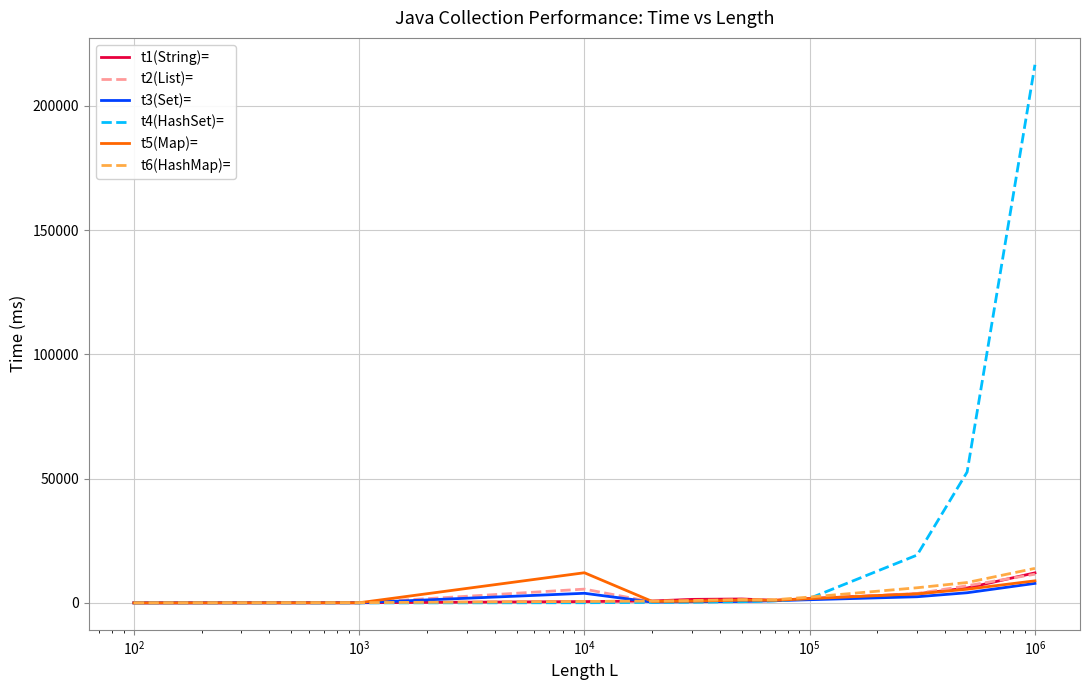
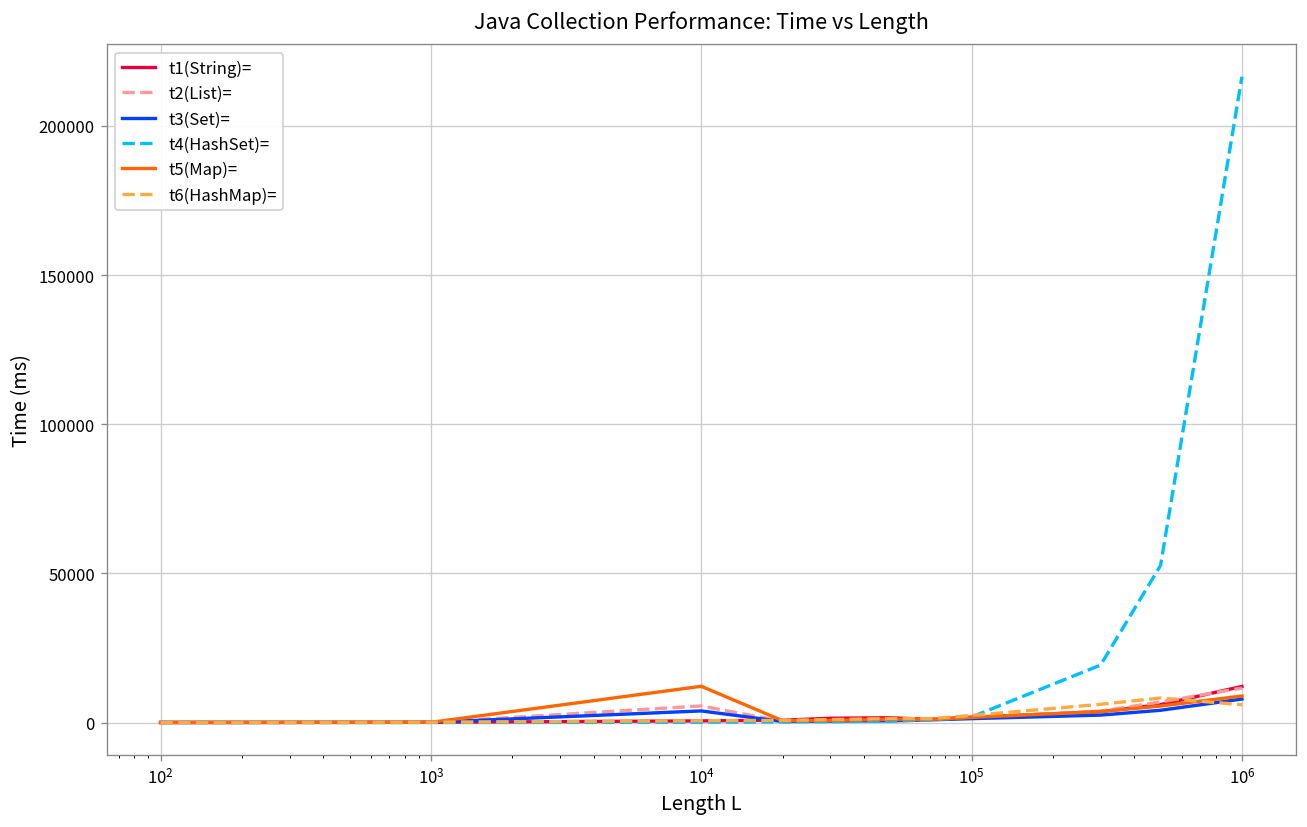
  {
    "t2(List)=": {
      "10^4": 6000
    },
    "t3(Set)=": {
      "10^4": 4000,
      "10^6": 8000
    },
    "t4(HashSet)=": {
      "10^6": 216000
    },
    "t5(Map)=": {
      "10^4": 12000,
      "10^6": 9000
    },
    "t6(HashMap)=": {
-     "10^6": 14000
+     "10^6": 6000
    }
  }
